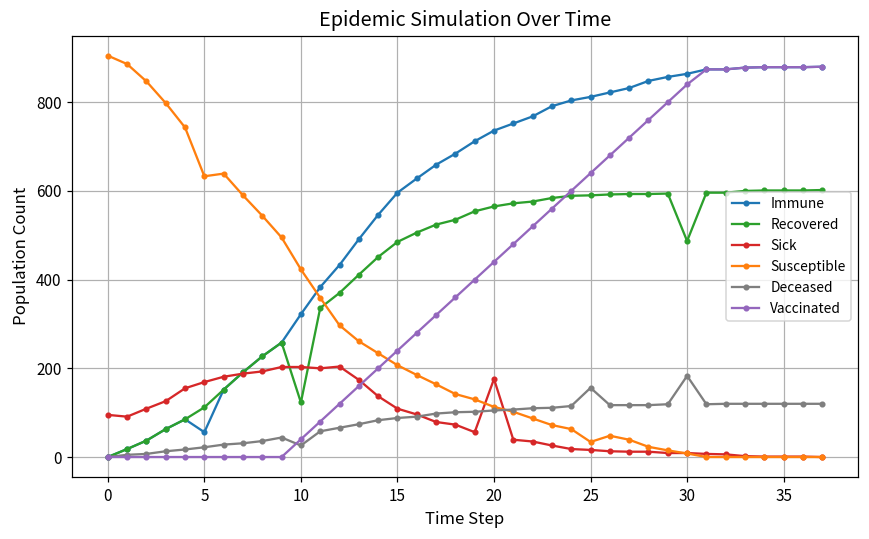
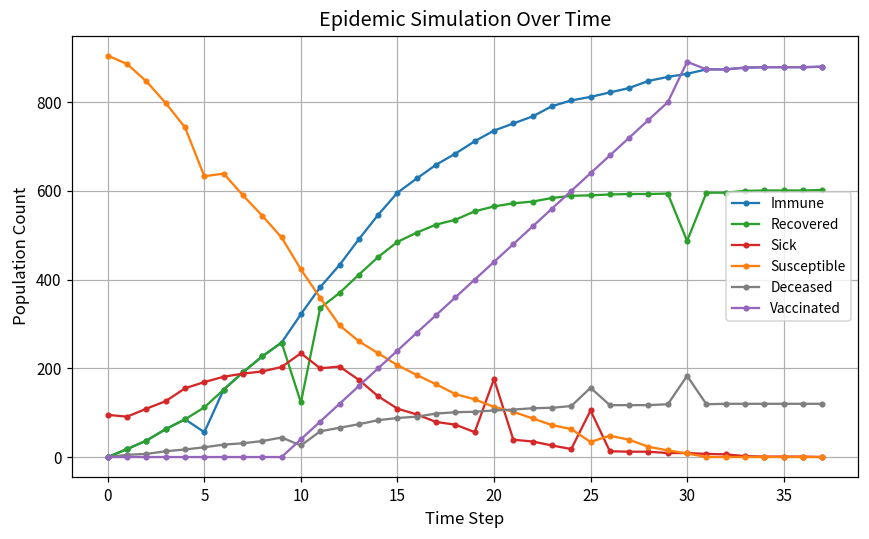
  {
    "Immune": {
      "5": 60,
      "10": 320,
      "15": 600,
      "20": 740,
      "25": 810,
      "30": 860
    },
    "Recovered": {
      "5": 110,
      "10": 120,
      "15": 490,
      "20": 570,
      "25": 590,
      "30": 490,
      "35": 600
    },
    "Sick": {
      "0": 100,
      "5": 170,
-     "10": 200,
+     "10": 230,
      "15": 110,
      "20": 180,
-     "25": 20
+     "25": 110
    },
    "Susceptible": {
      "0": 910,
      "5": 630,
      "10": 420,
      "15": 210,
      "20": 110,
      "25": 30
    },
    "Deceased": {
      "5": 20,
      "10": 30,
      "15": 90,
      "20": 110,
      "25": 160,
      "30": 180,
      "35": 120
    },
    "Vaccinated": {
      "5": 0,
      "10": 40,
      "15": 240,
      "20": 440,
      "25": 640,
-     "30": 840
+     "30": 890
    }
  }
